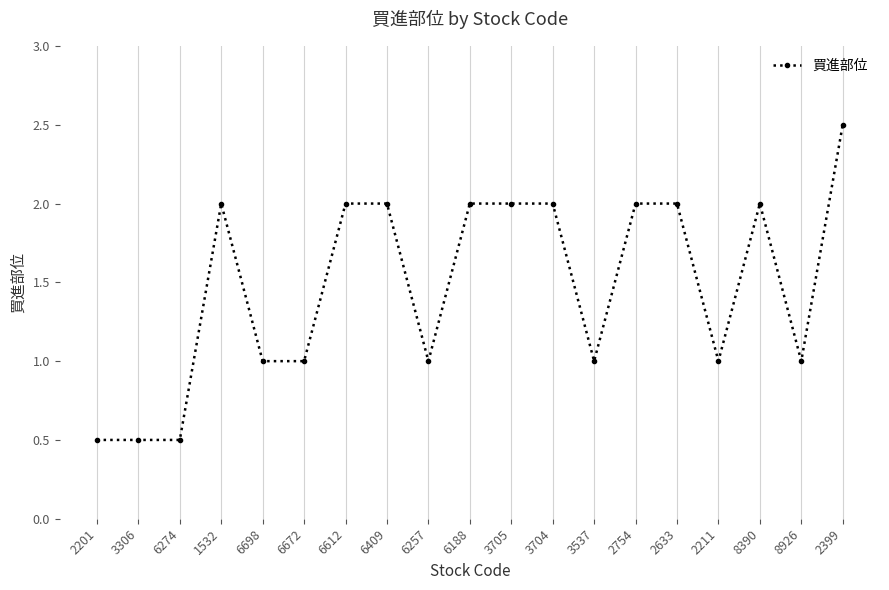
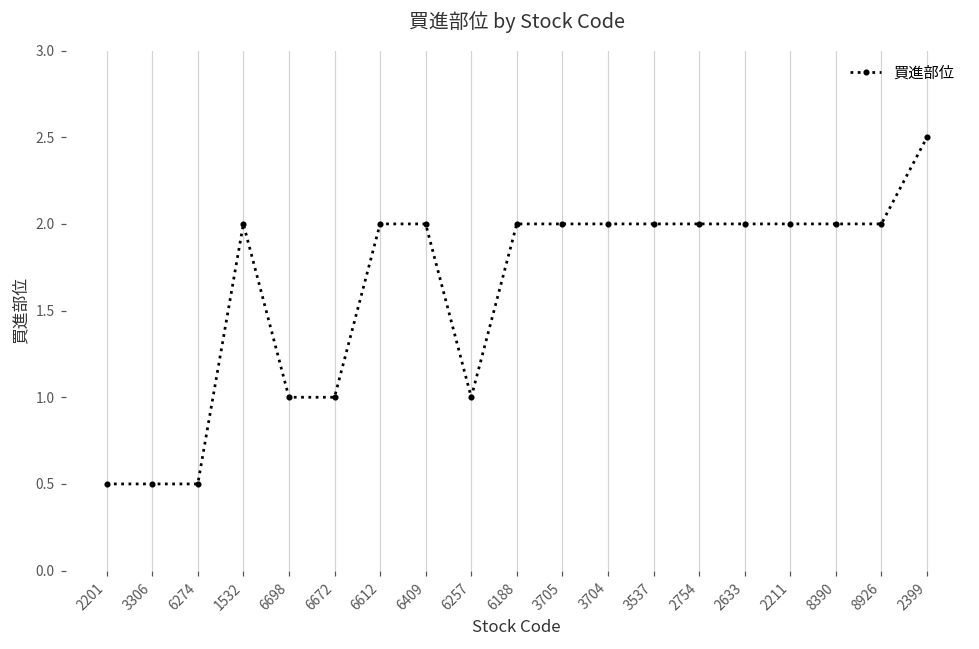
  {
    "2201": 0.50,
    "3306": 0.50,
    "6274": 0.50,
    "1532": 2,
    "6698": 1,
    "6672": 1,
    "6612": 2,
    "6409": 2,
    "6257": 1,
    "6188": 2,
    "3705": 2,
    "3704": 2,
-   "3537": 1,
+   "3537": 2,
    "2754": 2,
    "2633": 2,
-   "2211": 1,
+   "2211": 2,
    "8390": 2,
-   "8926": 1,
+   "8926": 2,
    "2399": 2.50
  }
